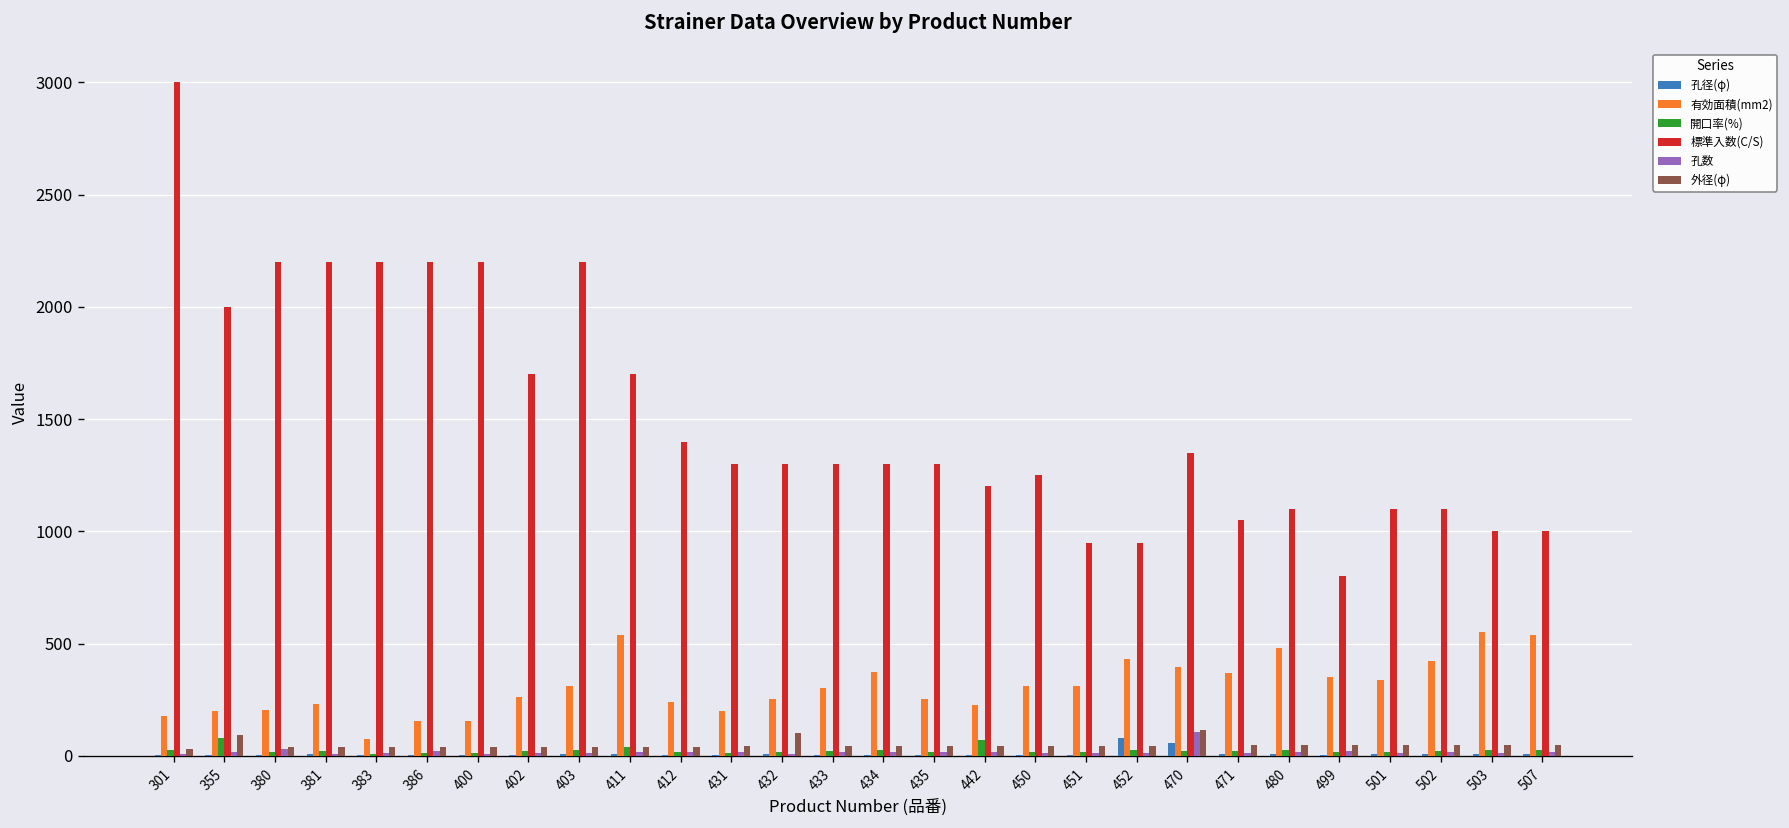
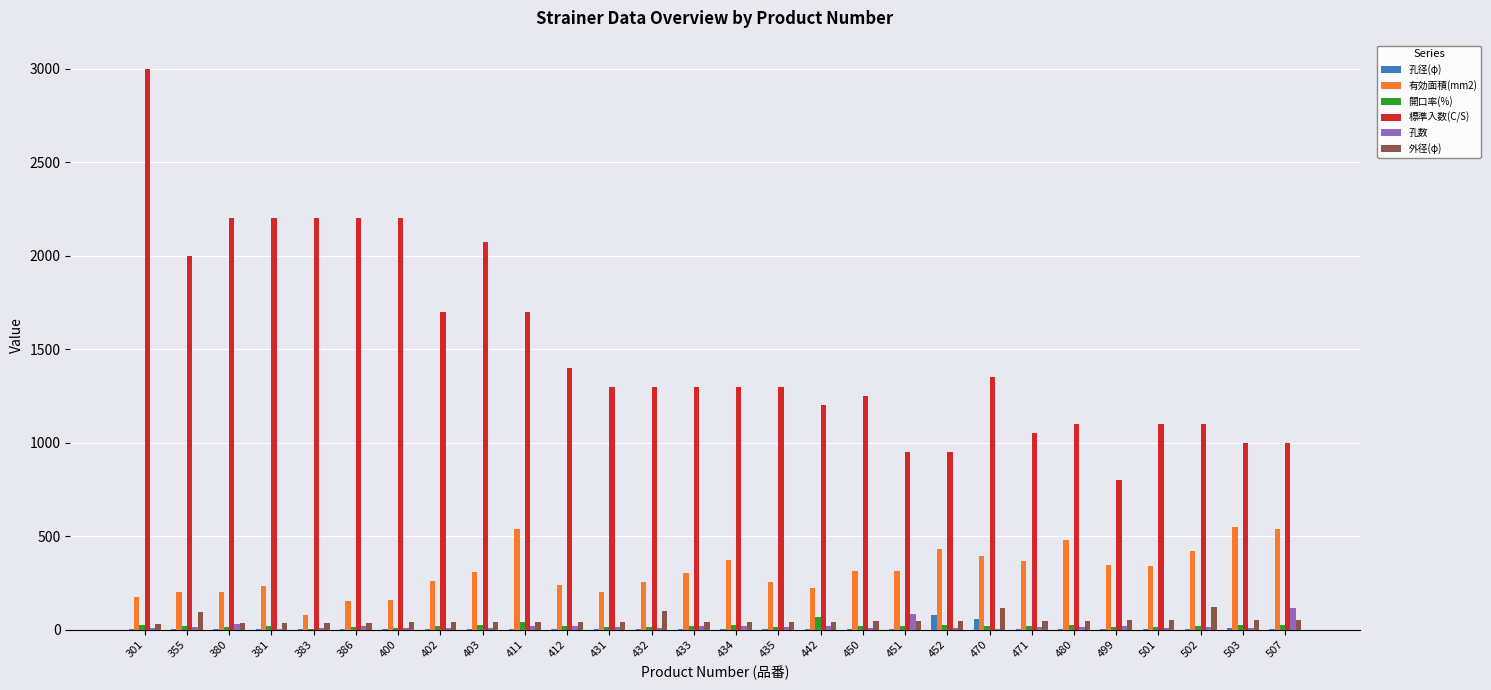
  {
    "孔径(φ)": {
      "452": 80,
      "470": 60
    },
    "有効面積(mm2)": {
      "301": 180,
      "355": 200,
      "380": 200,
      "381": 230,
      "383": 80,
      "386": 160,
      "400": 160,
      "402": 260,
      "403": 310,
      "411": 540,
      "412": 240,
      "431": 200,
      "432": 250,
      "433": 300,
      "434": 370,
      "435": 250,
      "442": 230,
      "450": 310,
      "451": 310,
      "452": 430,
      "470": 400,
      "471": 370,
      "480": 480,
      "499": 350,
      "501": 340,
      "502": 420,
      "503": 550,
      "507": 540
    },
    "開口率(%)": {
      "301": 20,
-     "355": 80,
+     "355": 20,
      "380": 20,
      "381": 20,
      "402": 20,
      "403": 20,
      "411": 40,
      "412": 20,
      "432": 20,
      "433": 20,
      "434": 30,
      "435": 20,
      "442": 70,
      "450": 20,
      "451": 20,
      "452": 30,
      "470": 20,
      "471": 20,
      "480": 30,
      "499": 20,
      "501": 20,
      "502": 20,
      "503": 30,
      "507": 30
    },
    "標準入数(C/S)": {
      "301": 3000,
      "355": 2000,
      "380": 2200,
      "381": 2200,
      "383": 2200,
      "386": 2200,
      "400": 2200,
      "402": 1700,
-     "403": 2200,
+     "403": 2070,
      "411": 1700,
      "412": 1400,
      "431": 1300,
      "432": 1300,
      "433": 1300,
      "434": 1300,
      "435": 1300,
      "442": 1200,
      "450": 1250,
      "451": 950,
      "452": 950,
      "470": 1350,
      "471": 1050,
      "480": 1100,
      "499": 800,
      "501": 1100,
      "502": 1100,
      "503": 1000,
      "507": 1000
    },
    "孔数": {
      "355": 20,
      "380": 30,
      "386": 20,
      "411": 20,
      "412": 20,
      "431": 20,
      "433": 20,
      "434": 20,
      "435": 20,
      "442": 20,
-     "451": 10,
-     "470": 110,
+     "451": 90,
+     "470": 10,
      "480": 20,
      "499": 20,
      "502": 20,
-     "507": 20
+     "507": 120
    },
    "外径(φ)": {
      "301": 30,
      "355": 90,
      "380": 40,
      "381": 40,
      "383": 40,
      "386": 40,
      "400": 40,
      "402": 40,
      "403": 40,
      "411": 40,
      "412": 40,
      "431": 40,
      "432": 100,
      "433": 40,
      "434": 40,
      "435": 40,
      "442": 40,
      "450": 50,
      "451": 50,
      "452": 50,
      "470": 120,
      "471": 50,
      "480": 50,
      "499": 50,
      "501": 50,
-     "502": 50,
+     "502": 120,
      "503": 50,
      "507": 50
    }
  }
